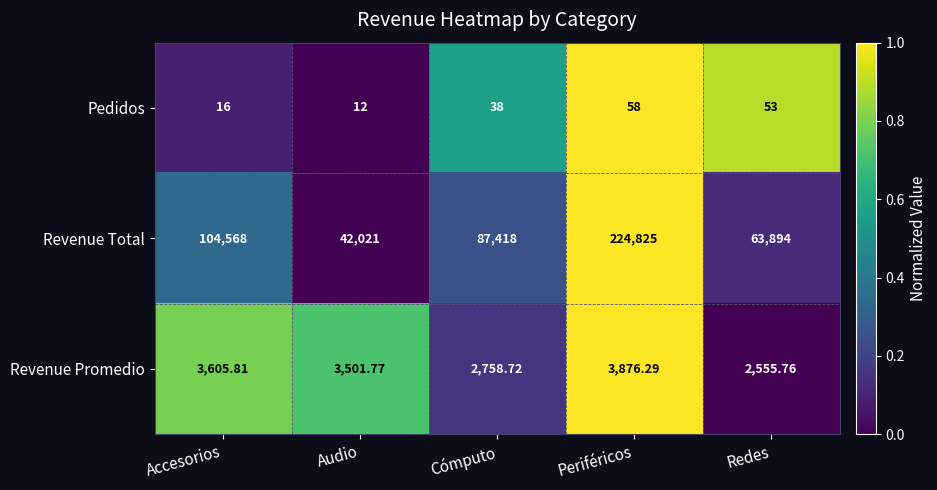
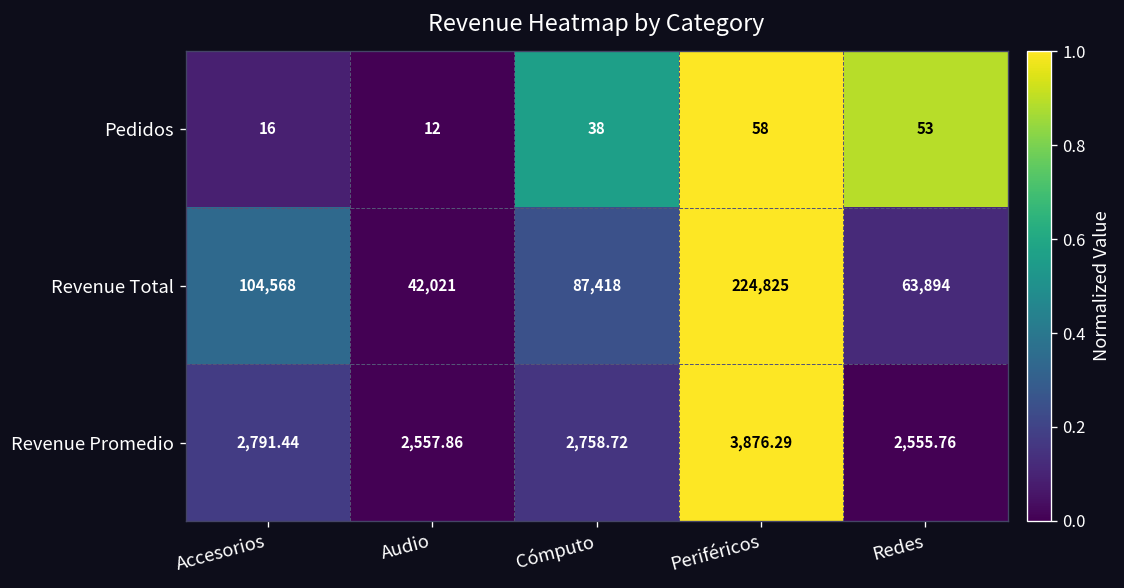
  {
    "Pedidos": {
      "Accesorios": "16",
      "Audio": "12",
      "Cómputo": "38",
      "Periféricos": "58",
      "Redes": "53"
    },
    "Revenue Total": {
      "Accesorios": "104,568",
      "Audio": "42,021",
      "Cómputo": "87,418",
      "Periféricos": "224,825",
      "Redes": "63,894"
    },
    "Revenue Promedio": {
-     "Accesorios": "3,605.81",
-     "Audio": "3,501.77",
+     "Accesorios": "2,791.44",
+     "Audio": "2,557.86",
      "Cómputo": "2,758.72",
      "Periféricos": "3,876.29",
      "Redes": "2,555.76"
    }
  }
